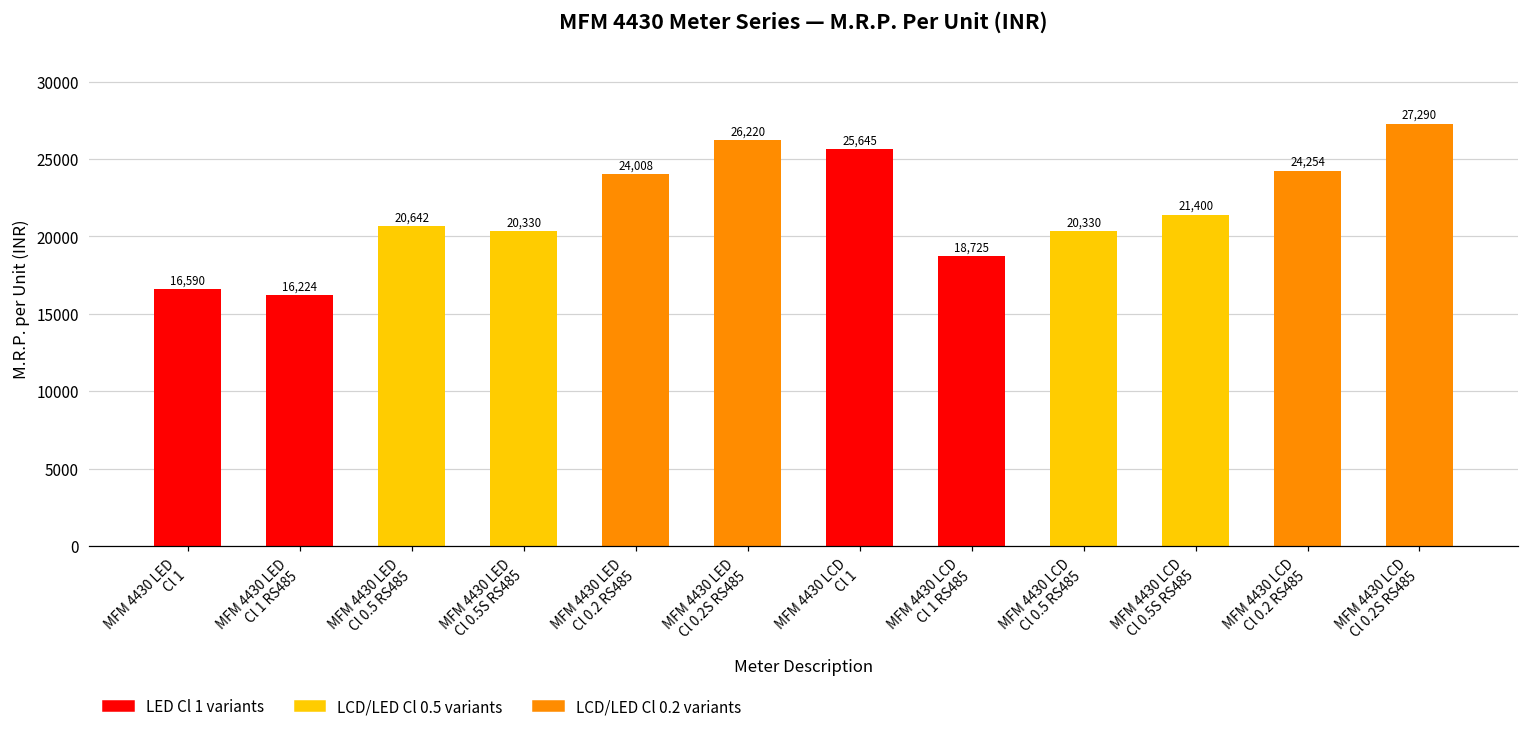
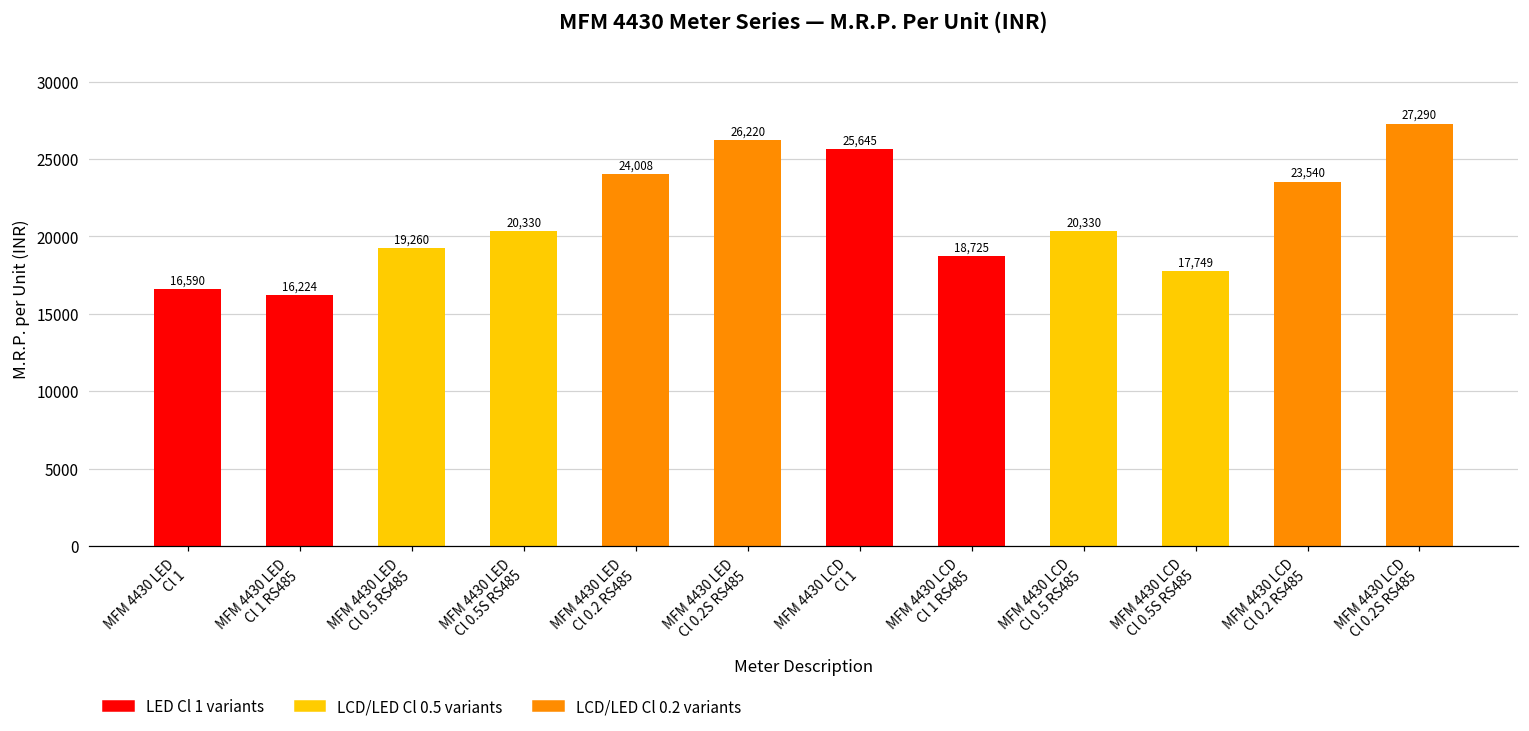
  {
    "MFM 4430 LED Cl 1": "16,590",
    "MFM 4430 LED Cl 1 RS485": "16,224",
-   "MFM 4430 LED Cl 0.5 RS485": "20,642",
+   "MFM 4430 LED Cl 0.5 RS485": "19,260",
    "MFM 4430 LED Cl 0.5S RS485": "20,330",
    "MFM 4430 LED Cl 0.2 RS485": "24,008",
    "MFM 4430 LED Cl 0.2S RS485": "26,220",
    "MFM 4430 LCD Cl 1": "25,645",
    "MFM 4430 LCD Cl 1 RS485": "18,725",
    "MFM 4430 LCD Cl 0.5 RS485": "20,330",
-   "MFM 4430 LCD Cl 0.5S RS485": "21,400",
-   "MFM 4430 LCD Cl 0.2 RS485": "24,254",
+   "MFM 4430 LCD Cl 0.5S RS485": "17,749",
+   "MFM 4430 LCD Cl 0.2 RS485": "23,540",
    "MFM 4430 LCD Cl 0.2S RS485": "27,290"
  }
